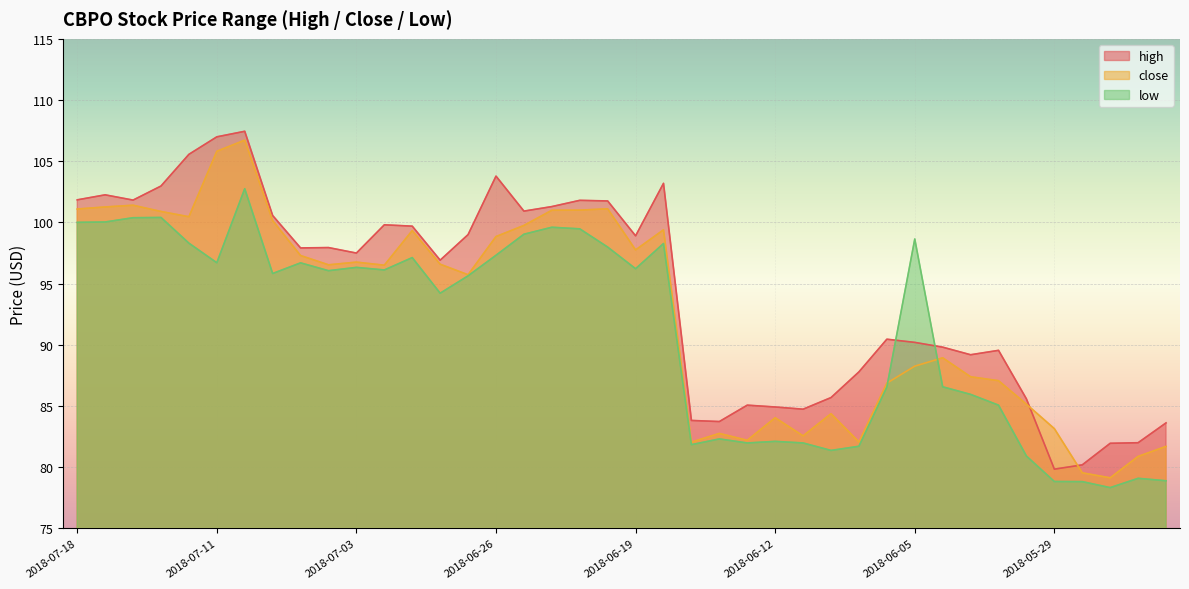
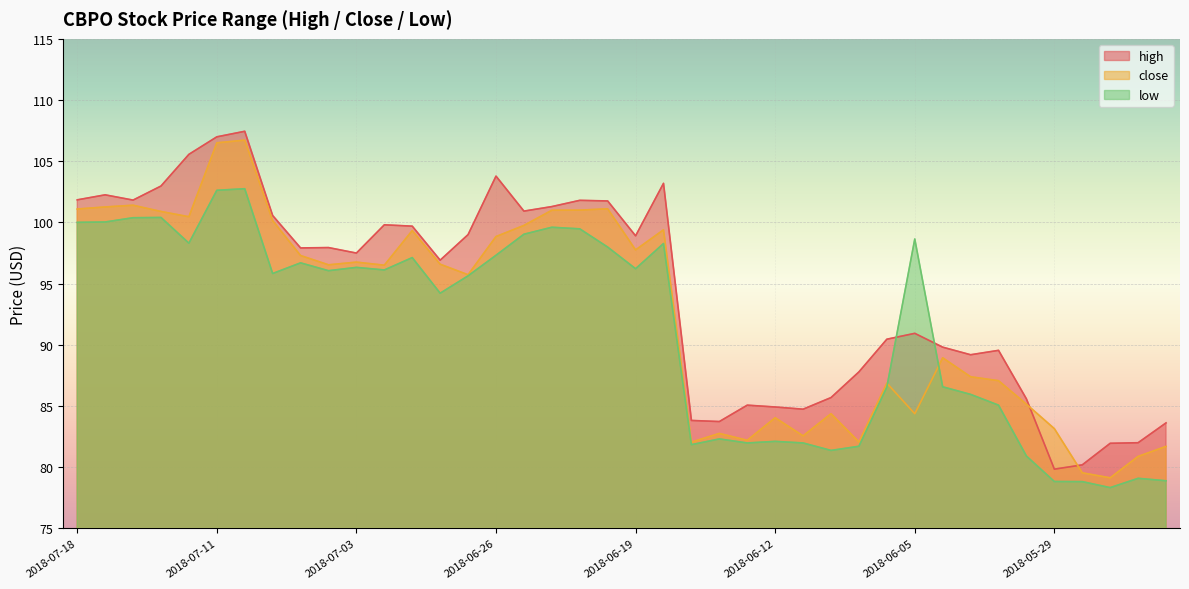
  {
    "high": {
      "2018-07-18": 101.8,
      "2018-07-11": 107.0,
      "2018-07-03": 97.5,
      "2018-06-26": 103.8,
      "2018-06-19": 98.9,
      "2018-06-12": 84.9,
-     "2018-06-05": 90.2,
+     "2018-06-05": 90.9,
      "2018-05-29": 79.8
    },
    "close": {
      "2018-07-18": 101.1,
-     "2018-07-11": 105.8,
+     "2018-07-11": 106.5,
      "2018-07-03": 96.8,
      "2018-06-26": 98.8,
      "2018-06-19": 97.8,
      "2018-06-12": 84.0,
-     "2018-06-05": 88.3,
+     "2018-06-05": 84.4,
      "2018-05-29": 83.1
    },
    "low": {
      "2018-07-18": 100.0,
-     "2018-07-11": 96.7,
+     "2018-07-11": 102.6,
      "2018-07-03": 96.3,
      "2018-06-26": 97.3,
      "2018-06-19": 96.2,
      "2018-06-12": 82.1,
      "2018-06-05": 98.6,
      "2018-05-29": 78.8
    }
  }
